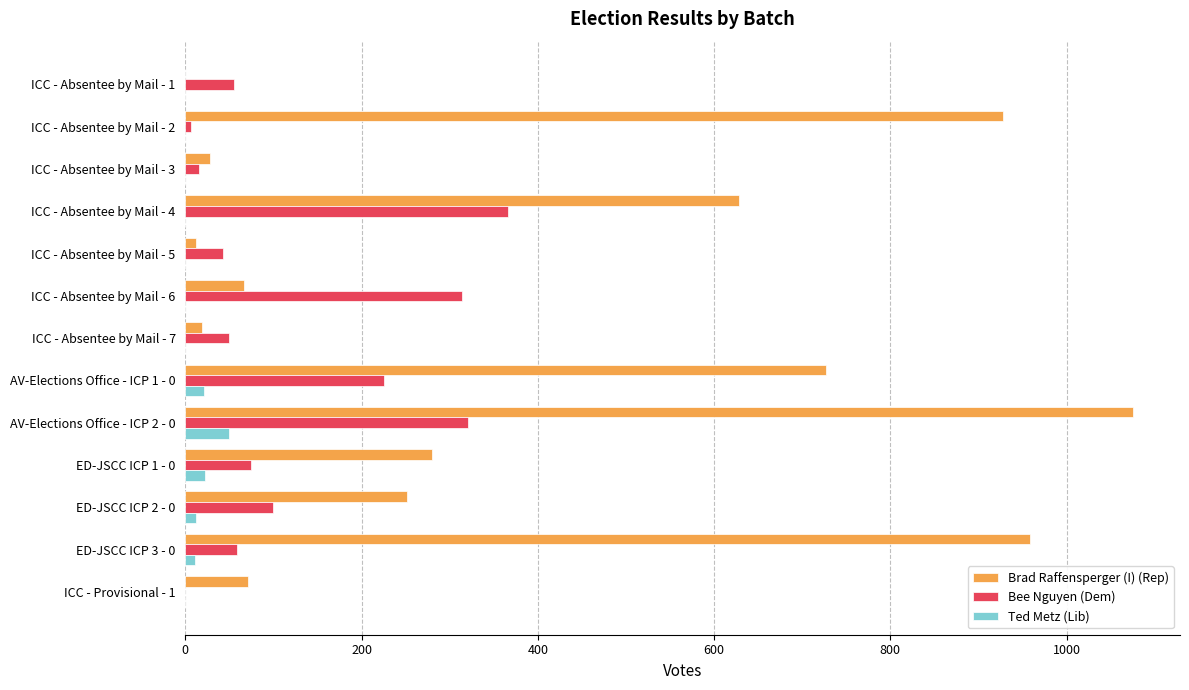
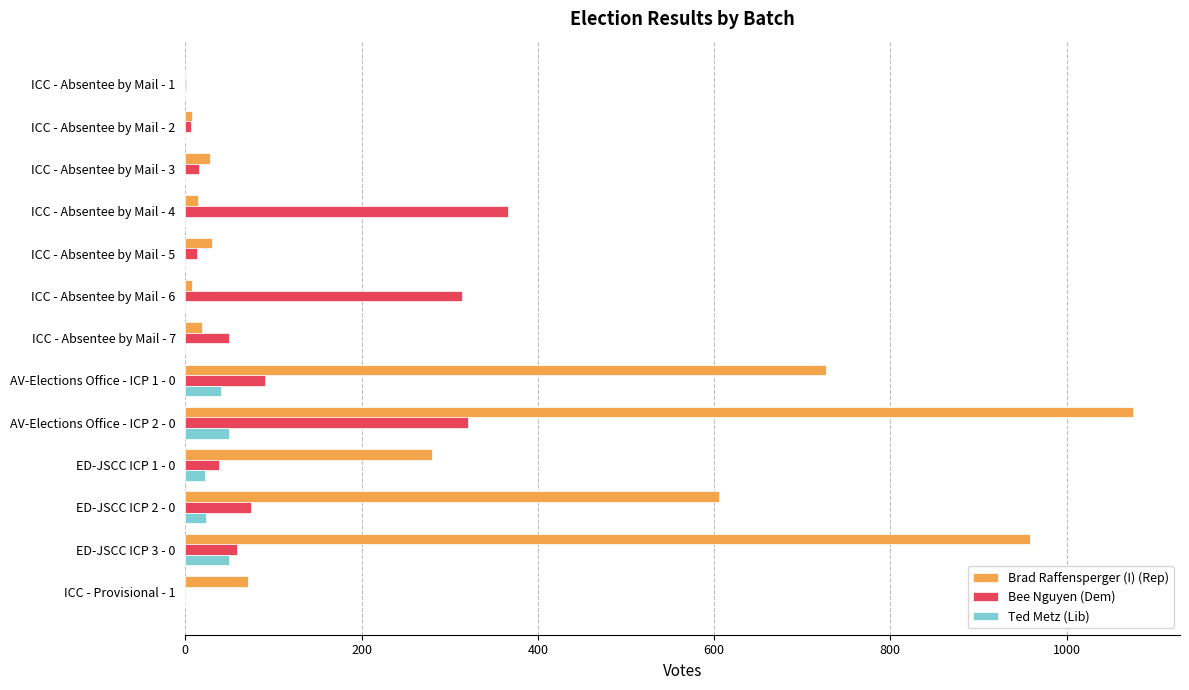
  {
    "Brad Raffensperger (I) (Rep)": {
      "ICC - Absentee by Mail - 1": 0,
-     "ICC - Absentee by Mail - 2": 930,
+     "ICC - Absentee by Mail - 2": 10,
      "ICC - Absentee by Mail - 3": 30,
-     "ICC - Absentee by Mail - 4": 630,
-     "ICC - Absentee by Mail - 5": 10,
-     "ICC - Absentee by Mail - 6": 70,
+     "ICC - Absentee by Mail - 4": 10,
+     "ICC - Absentee by Mail - 5": 30,
+     "ICC - Absentee by Mail - 6": 10,
      "ICC - Absentee by Mail - 7": 20,
      "AV-Elections Office - ICP 1 - 0": 730,
      "AV-Elections Office - ICP 2 - 0": 1080,
      "ED-JSCC ICP 1 - 0": 280,
-     "ED-JSCC ICP 2 - 0": 250,
+     "ED-JSCC ICP 2 - 0": 610,
      "ED-JSCC ICP 3 - 0": 960,
      "ICC - Provisional - 1": 70
    },
    "Bee Nguyen (Dem)": {
-     "ICC - Absentee by Mail - 1": 60,
+     "ICC - Absentee by Mail - 1": 0,
      "ICC - Absentee by Mail - 2": 10,
      "ICC - Absentee by Mail - 3": 20,
      "ICC - Absentee by Mail - 4": 370,
-     "ICC - Absentee by Mail - 5": 40,
+     "ICC - Absentee by Mail - 5": 10,
      "ICC - Absentee by Mail - 6": 310,
      "ICC - Absentee by Mail - 7": 50,
-     "AV-Elections Office - ICP 1 - 0": 230,
+     "AV-Elections Office - ICP 1 - 0": 90,
      "AV-Elections Office - ICP 2 - 0": 320,
-     "ED-JSCC ICP 1 - 0": 80,
-     "ED-JSCC ICP 2 - 0": 100,
+     "ED-JSCC ICP 1 - 0": 40,
+     "ED-JSCC ICP 2 - 0": 70,
      "ED-JSCC ICP 3 - 0": 60,
      "ICC - Provisional - 1": 0
    },
    "Ted Metz (Lib)": {
      "ICC - Absentee by Mail - 1": 0,
      "ICC - Absentee by Mail - 2": 0,
      "ICC - Absentee by Mail - 3": 0,
      "ICC - Absentee by Mail - 4": 0,
      "ICC - Absentee by Mail - 5": 0,
      "ICC - Absentee by Mail - 6": 0,
      "ICC - Absentee by Mail - 7": 0,
-     "AV-Elections Office - ICP 1 - 0": 20,
+     "AV-Elections Office - ICP 1 - 0": 40,
      "AV-Elections Office - ICP 2 - 0": 50,
      "ED-JSCC ICP 1 - 0": 20,
-     "ED-JSCC ICP 2 - 0": 10,
-     "ED-JSCC ICP 3 - 0": 10,
+     "ED-JSCC ICP 2 - 0": 20,
+     "ED-JSCC ICP 3 - 0": 50,
      "ICC - Provisional - 1": 0
    }
  }
